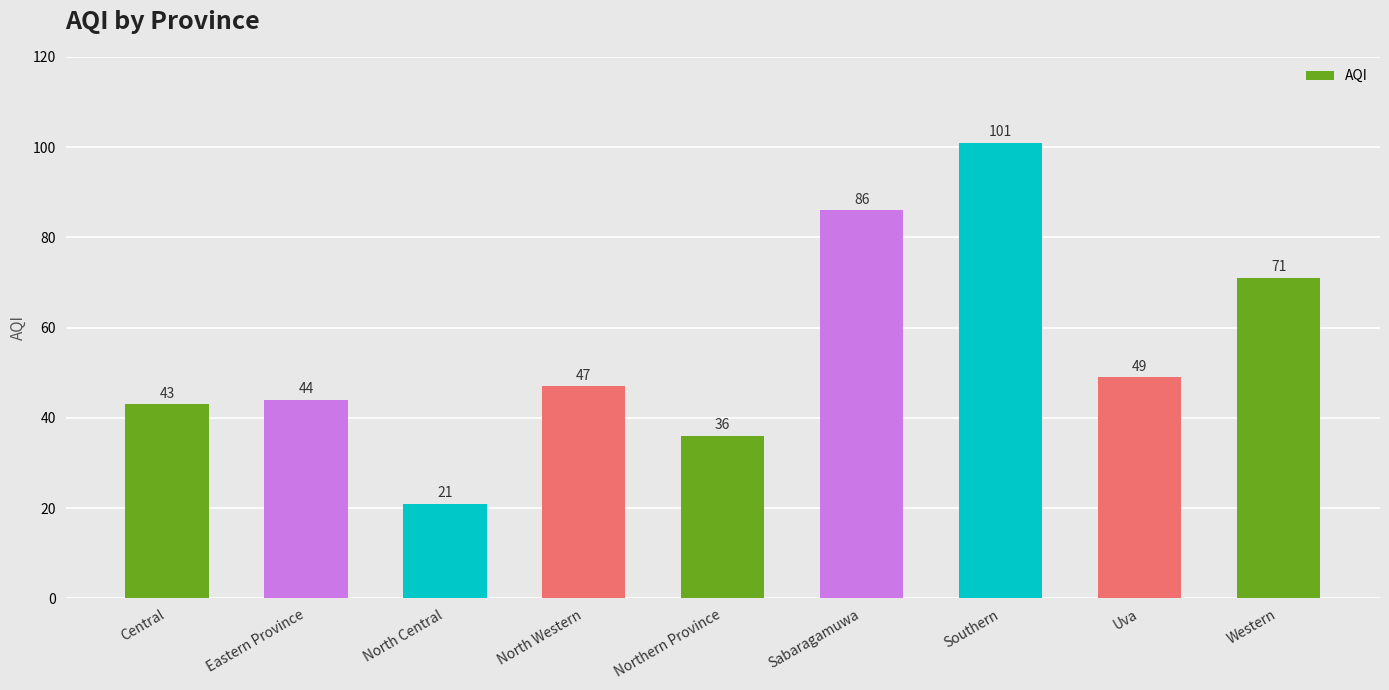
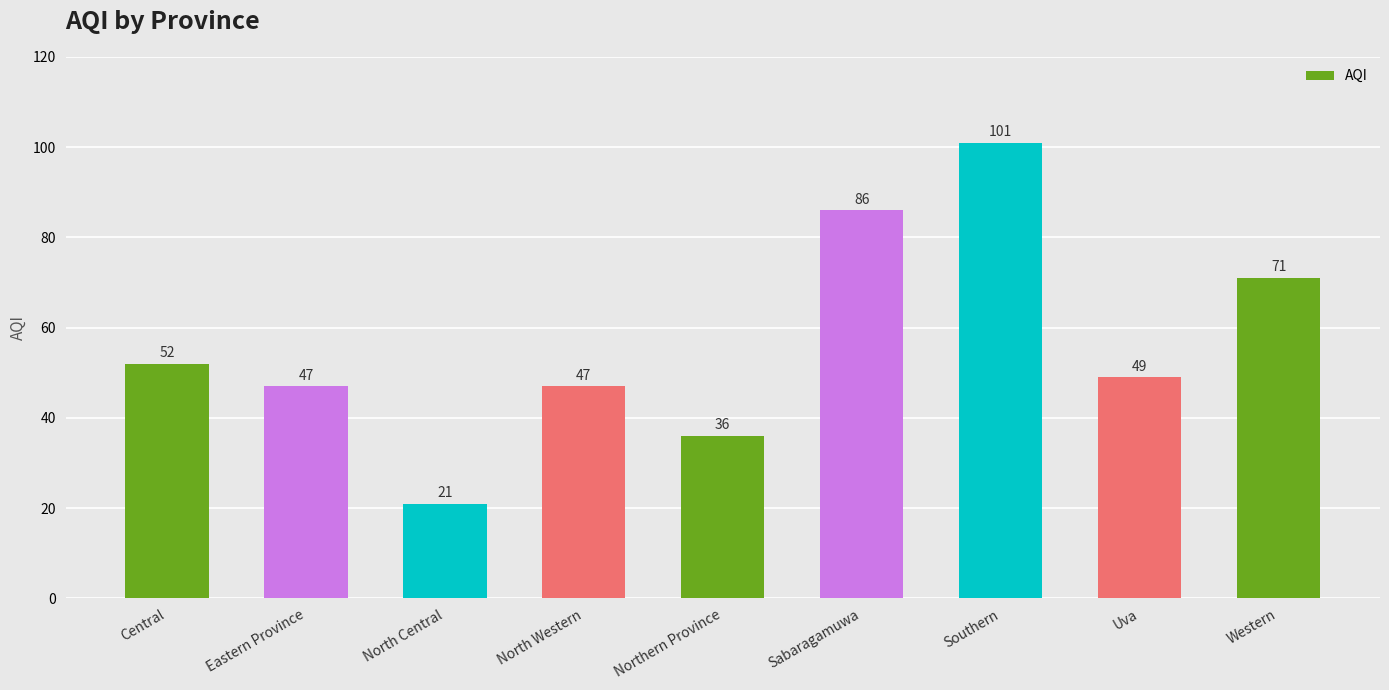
  {
-   "Central": 43,
-   "Eastern Province": 44,
+   "Central": 52,
+   "Eastern Province": 47,
    "North Central": 21,
    "North Western": 47,
    "Northern Province": 36,
    "Sabaragamuwa": 86,
    "Southern": 101,
    "Uva": 49,
    "Western": 71
  }
